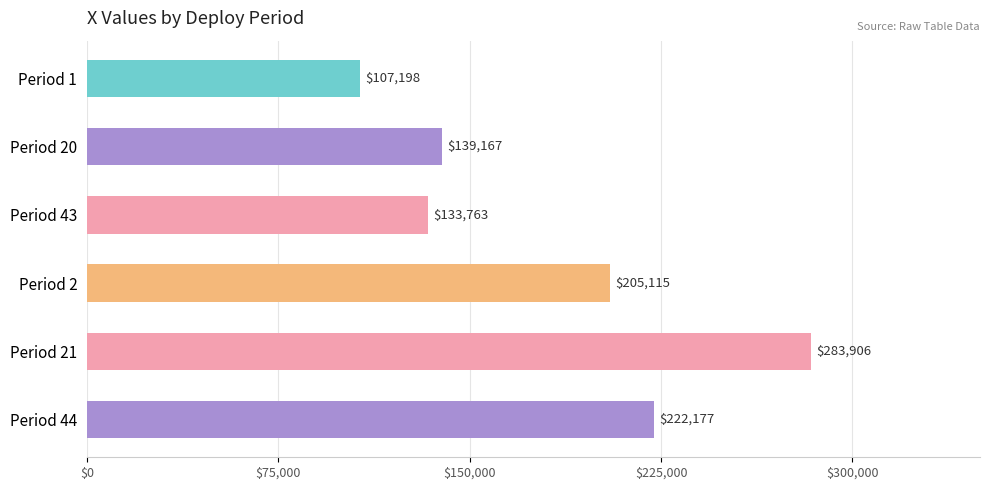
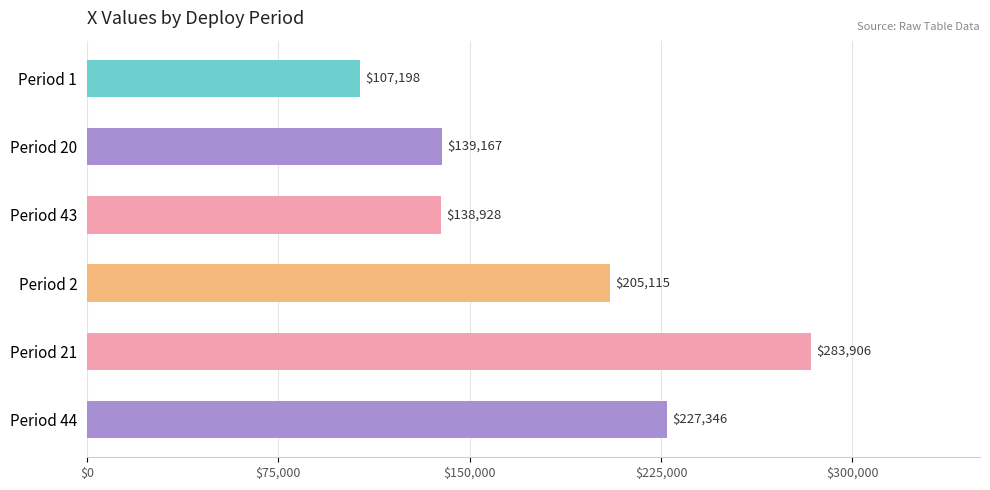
  {
    "Period 1": "$107,198",
    "Period 20": "$139,167",
-   "Period 43": "$133,763",
+   "Period 43": "$138,928",
    "Period 2": "$205,115",
    "Period 21": "$283,906",
-   "Period 44": "$222,177"
+   "Period 44": "$227,346"
  }
